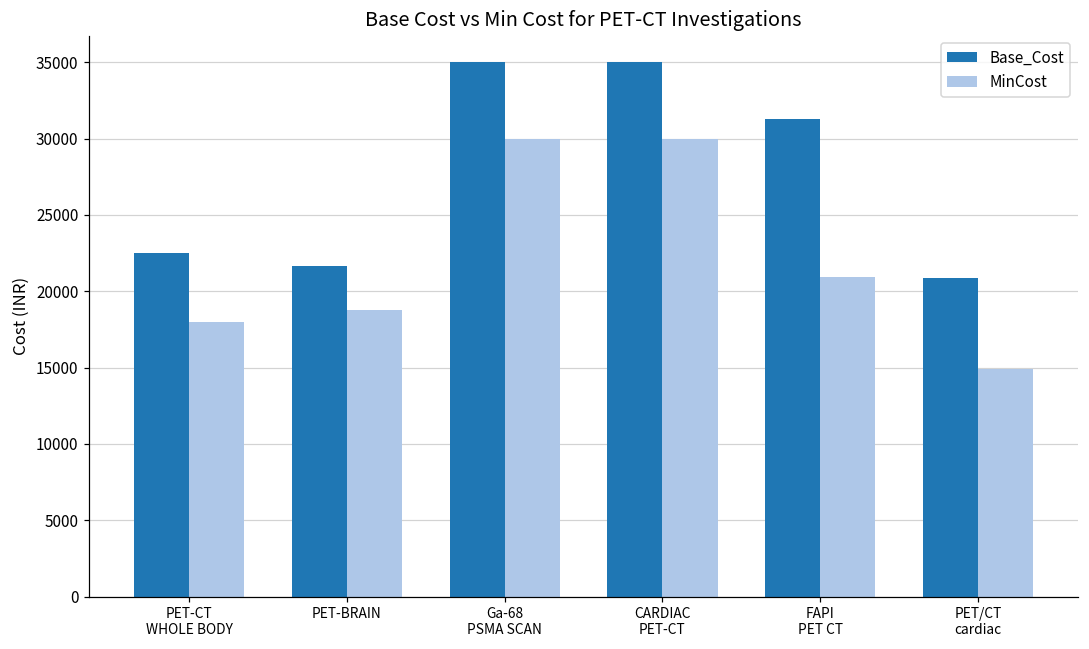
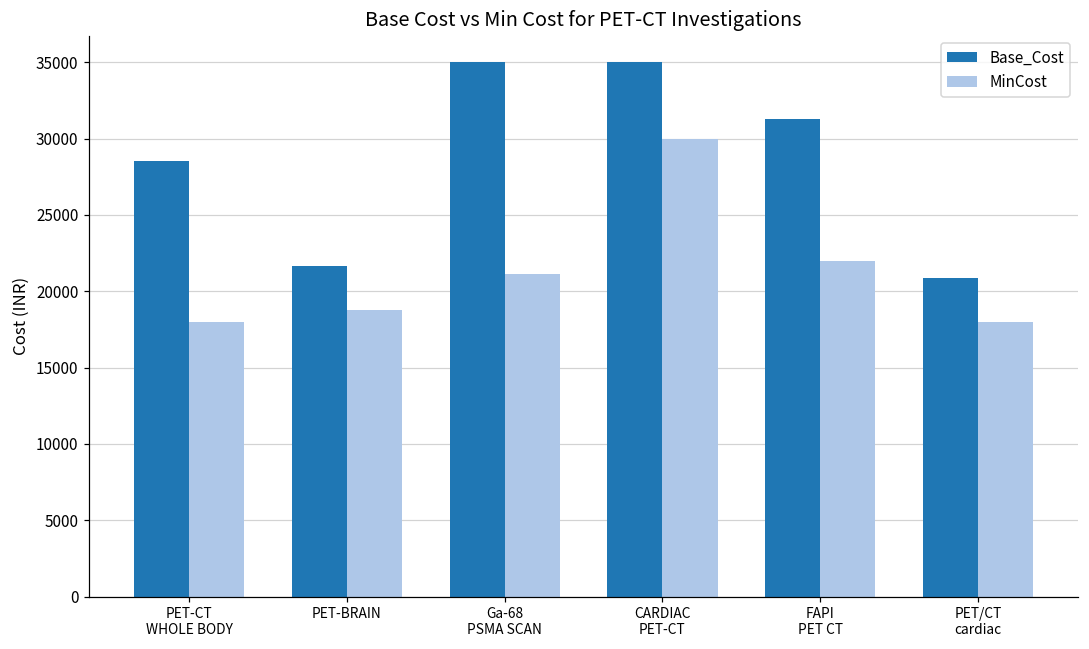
  {
    "Base_Cost": {
-     "PET-CT WHOLE BODY": 22500,
+     "PET-CT WHOLE BODY": 28500,
      "PET-BRAIN": 21700,
      "Ga-68 PSMA SCAN": 35000,
      "CARDIAC PET-CT": 35000,
      "FAPI PET CT": 31300,
      "PET/CT cardiac": 20900
    },
    "MinCost": {
      "PET-CT WHOLE BODY": 18000,
      "PET-BRAIN": 18800,
-     "Ga-68 PSMA SCAN": 30000,
+     "Ga-68 PSMA SCAN": 21100,
      "CARDIAC PET-CT": 30000,
-     "FAPI PET CT": 20900,
-     "PET/CT cardiac": 14900
+     "FAPI PET CT": 22000,
+     "PET/CT cardiac": 18000
    }
  }
